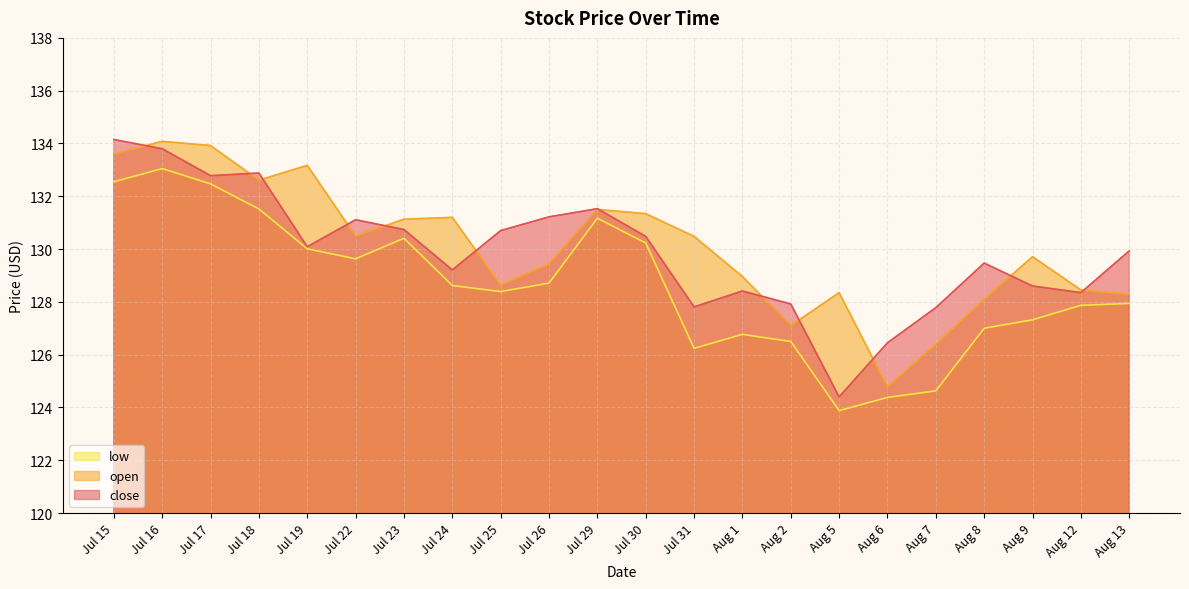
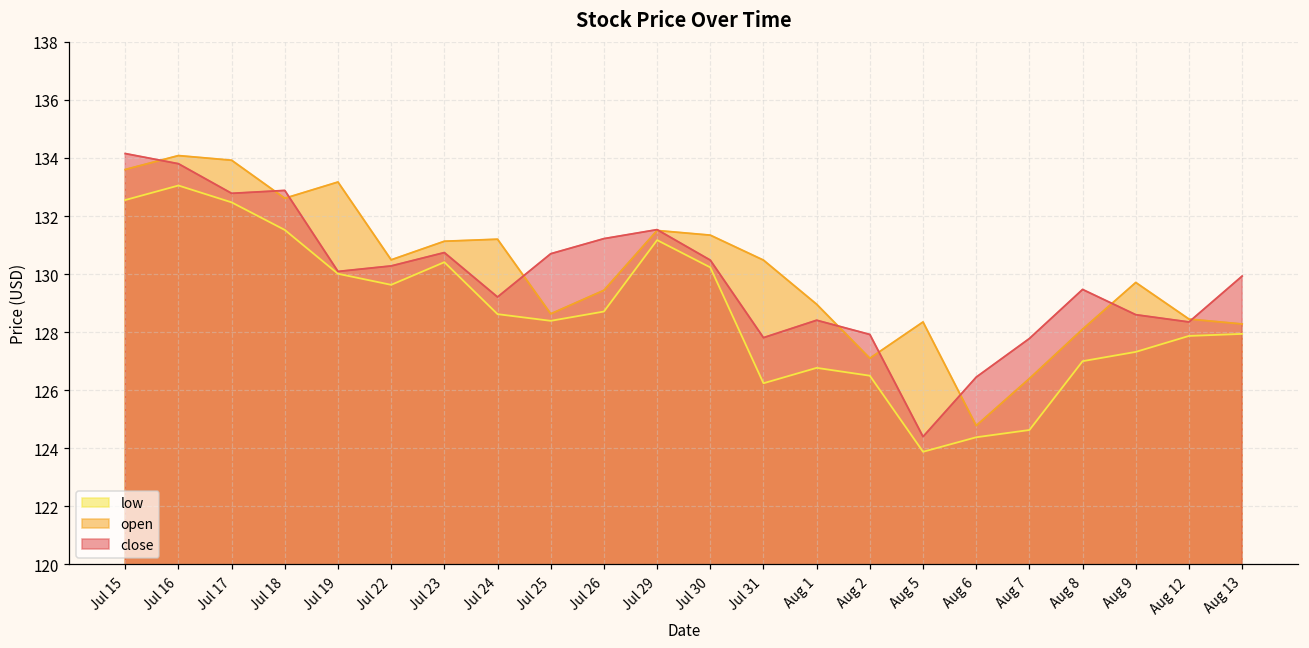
  {
    "close": {
      "Jul 15": 134.2,
      "Jul 16": 133.8,
      "Jul 17": 132.8,
      "Jul 18": 132.9,
-     "Jul 22": 131.1,
+     "Jul 22": 130.3,
      "Jul 23": 130.7,
      "Jul 24": 129.2,
      "Jul 25": 130.7,
      "Jul 26": 131.2,
      "Jul 30": 130.5,
      "Jul 31": 127.8,
      "Aug 1": 128.4,
      "Aug 2": 127.9,
      "Aug 5": 124.4,
      "Aug 6": 126.5,
      "Aug 7": 127.8,
      "Aug 8": 129.5,
      "Aug 9": 128.6,
      "Aug 12": 128.4,
      "Aug 13": 129.9
    }
  }
